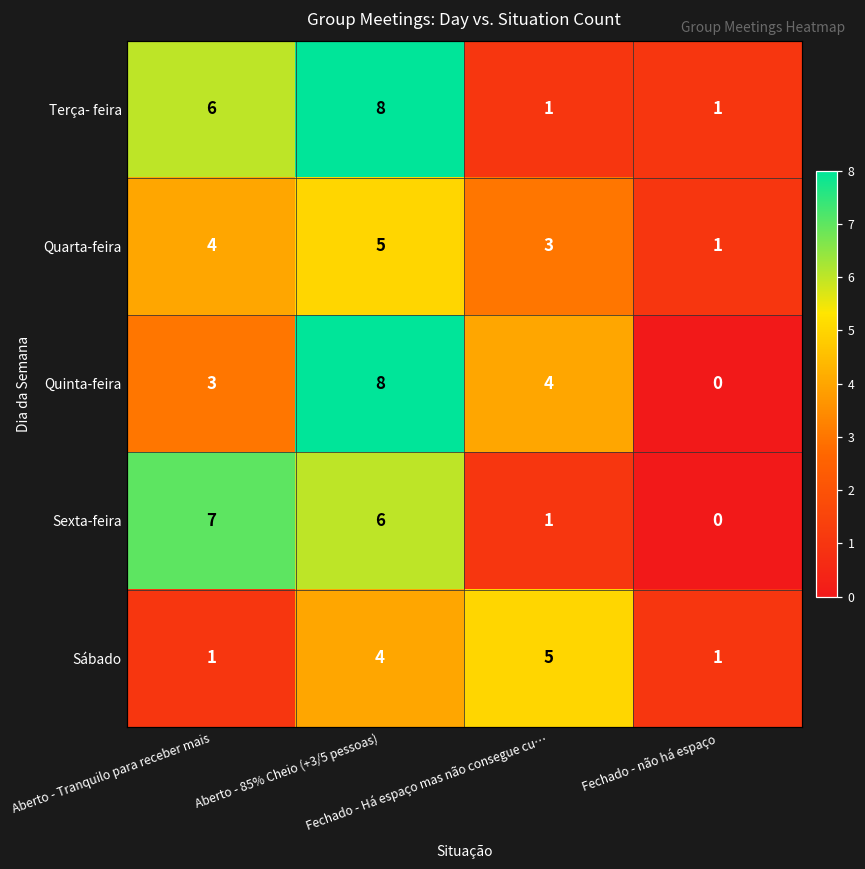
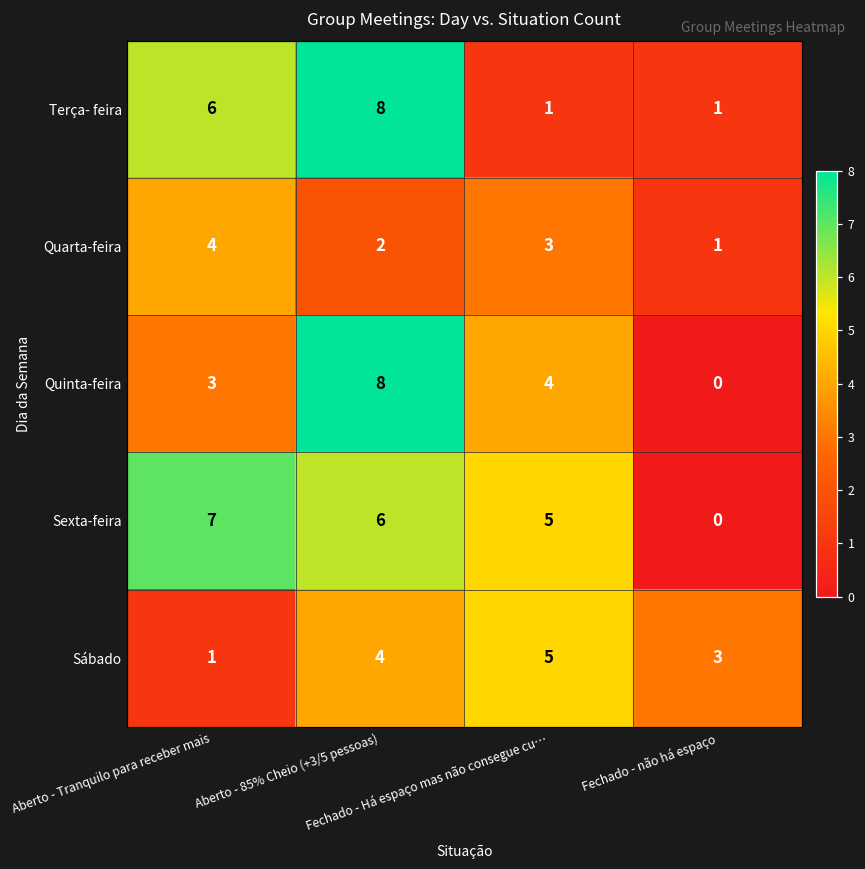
  {
    "Terça- feira": {
      "Aberto - Tranquilo para receber mais": 6,
      "Aberto - 85% Cheio (+3/5 pessoas)": 8,
      "Fechado - Há espaço mas não consegue cu…": 1,
      "Fechado - não há espaço": 1
    },
    "Quarta-feira": {
      "Aberto - Tranquilo para receber mais": 4,
-     "Aberto - 85% Cheio (+3/5 pessoas)": 5,
+     "Aberto - 85% Cheio (+3/5 pessoas)": 2,
      "Fechado - Há espaço mas não consegue cu…": 3,
      "Fechado - não há espaço": 1
    },
    "Quinta-feira": {
      "Aberto - Tranquilo para receber mais": 3,
      "Aberto - 85% Cheio (+3/5 pessoas)": 8,
      "Fechado - Há espaço mas não consegue cu…": 4,
      "Fechado - não há espaço": 0
    },
    "Sexta-feira": {
      "Aberto - Tranquilo para receber mais": 7,
      "Aberto - 85% Cheio (+3/5 pessoas)": 6,
-     "Fechado - Há espaço mas não consegue cu…": 1,
+     "Fechado - Há espaço mas não consegue cu…": 5,
      "Fechado - não há espaço": 0
    },
    "Sábado": {
      "Aberto - Tranquilo para receber mais": 1,
      "Aberto - 85% Cheio (+3/5 pessoas)": 4,
      "Fechado - Há espaço mas não consegue cu…": 5,
-     "Fechado - não há espaço": 1
+     "Fechado - não há espaço": 3
    }
  }
